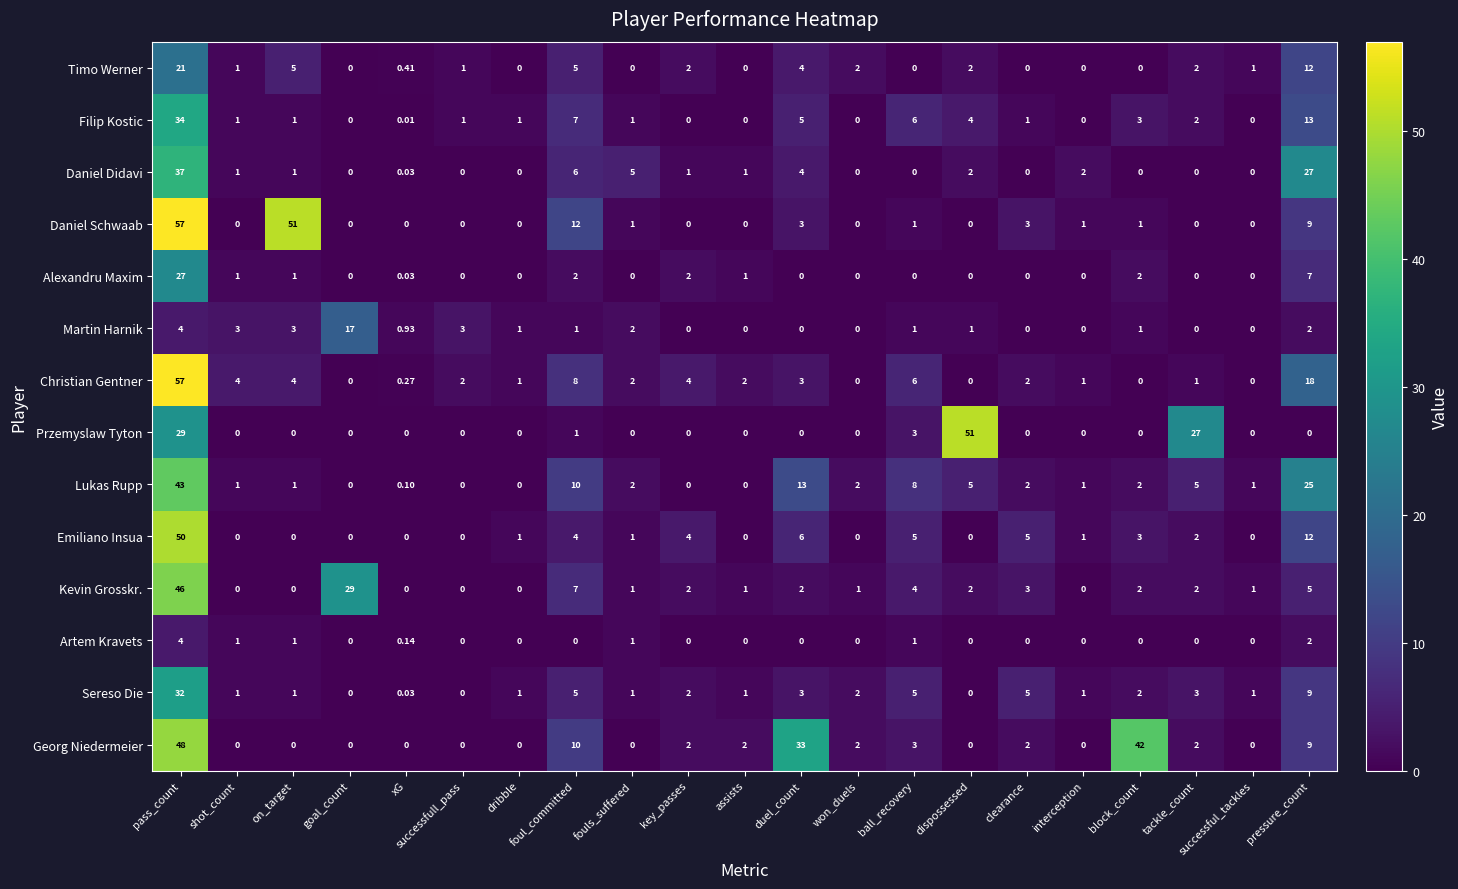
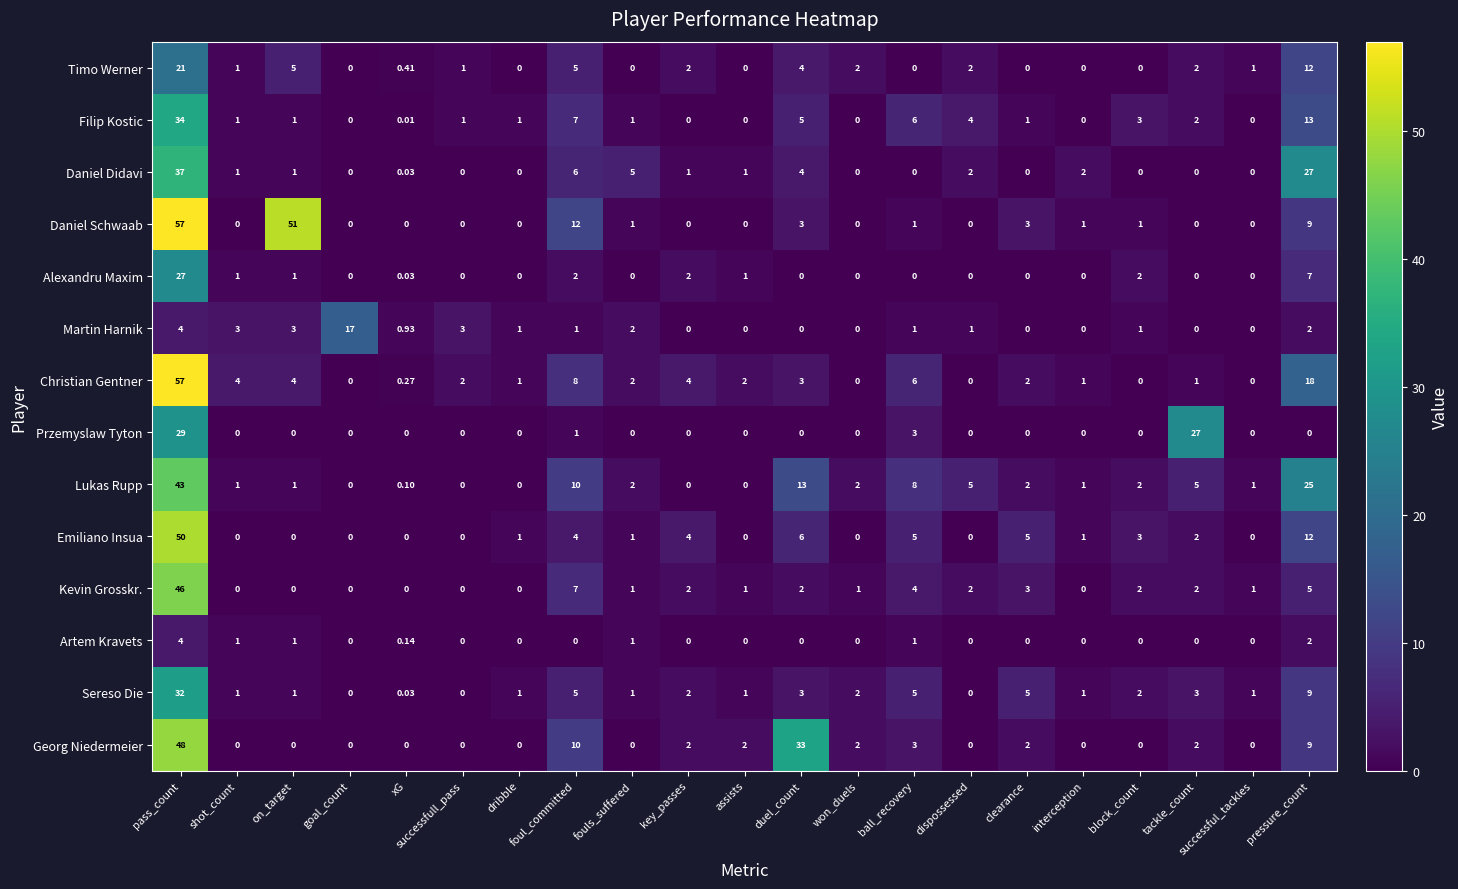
  {
    "Przemyslaw Tyton": {
      "pass_count": 29,
      "shot_count": 0,
      "on_target": 0,
      "goal_count": 0,
      "xG": 0,
      "successfull_pass": 0,
      "dribble": 0,
      "foul_committed": 1,
      "fouls_suffered": 0,
      "key_passes": 0,
      "assists": 0,
      "duel_count": 0,
      "won_duels": 0,
      "ball_recovery": 3,
-     "dispossessed": 51,
+     "dispossessed": 0,
      "clearance": 0,
      "interception": 0,
      "block_count": 0,
      "tackle_count": 27,
      "successful_tackles": 0,
      "pressure_count": 0
    },
    "Kevin Grosskr.": {
      "pass_count": 46,
      "shot_count": 0,
      "on_target": 0,
-     "goal_count": 29,
+     "goal_count": 0,
      "xG": 0,
      "successfull_pass": 0,
      "dribble": 0,
      "foul_committed": 7,
      "fouls_suffered": 1,
      "key_passes": 2,
      "assists": 1,
      "duel_count": 2,
      "won_duels": 1,
      "ball_recovery": 4,
      "dispossessed": 2,
      "clearance": 3,
      "interception": 0,
      "block_count": 2,
      "tackle_count": 2,
      "successful_tackles": 1,
      "pressure_count": 5
    },
    "Georg Niedermeier": {
      "pass_count": 48,
      "shot_count": 0,
      "on_target": 0,
      "goal_count": 0,
      "xG": 0,
      "successfull_pass": 0,
      "dribble": 0,
      "foul_committed": 10,
      "fouls_suffered": 0,
      "key_passes": 2,
      "assists": 2,
      "duel_count": 33,
      "won_duels": 2,
      "ball_recovery": 3,
      "dispossessed": 0,
      "clearance": 2,
      "interception": 0,
-     "block_count": 42,
+     "block_count": 0,
      "tackle_count": 2,
      "successful_tackles": 0,
      "pressure_count": 9
    }
  }
